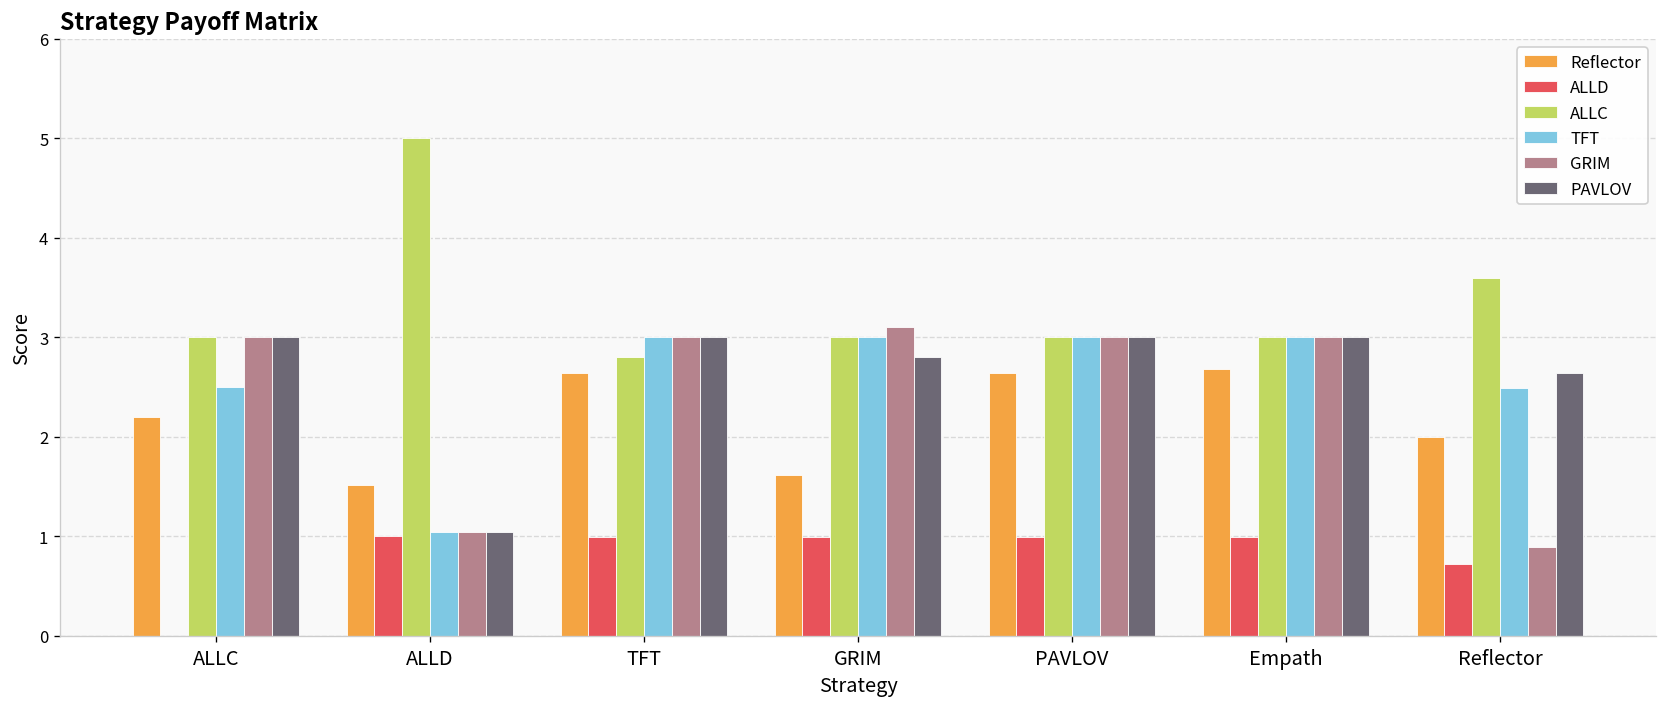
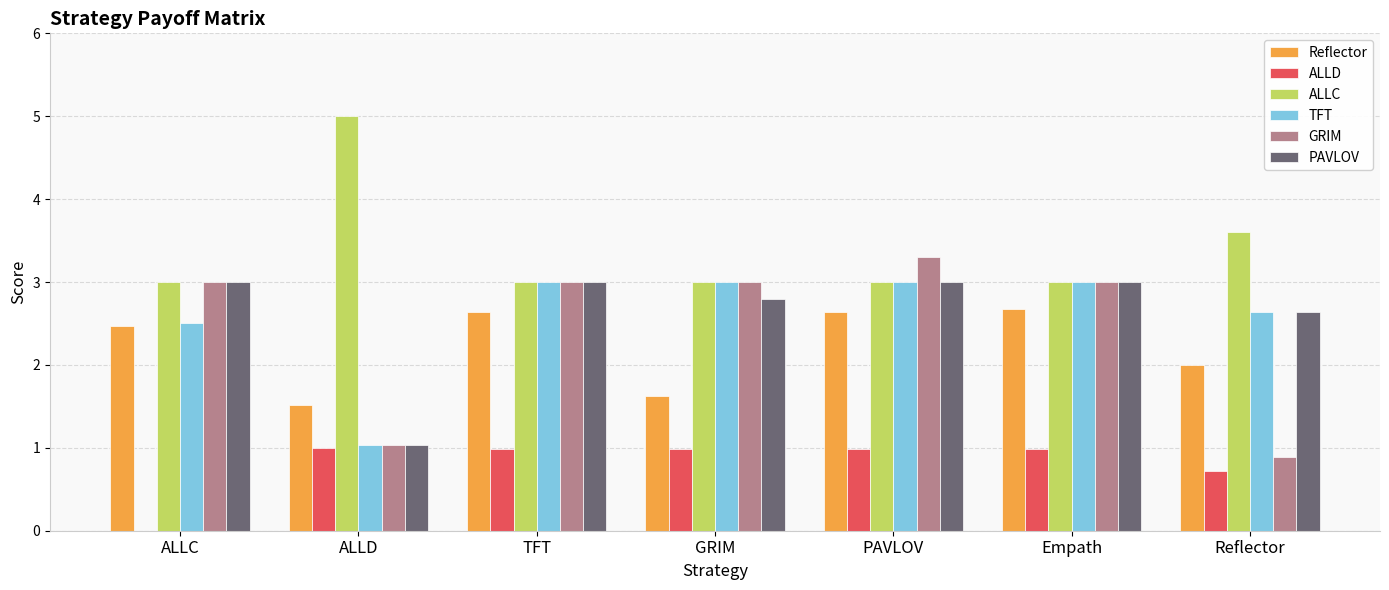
  {
    "Reflector": {
-     "ALLC": 2.2,
+     "ALLC": 2.5,
      "ALLD": 1.5,
      "TFT": 2.6,
      "GRIM": 1.6,
      "PAVLOV": 2.6,
      "Empath": 2.7,
      "Reflector": 2.0
    },
    "ALLD": {
      "ALLC": 0.0,
      "ALLD": 1.0,
      "TFT": 1.0,
      "GRIM": 1.0,
      "PAVLOV": 1.0,
      "Empath": 1.0,
      "Reflector": 0.7
    },
    "ALLC": {
      "ALLC": 3.0,
      "ALLD": 5.0,
-     "TFT": 2.8,
+     "TFT": 3.0,
      "GRIM": 3.0,
      "PAVLOV": 3.0,
      "Empath": 3.0,
      "Reflector": 3.6
    },
    "TFT": {
      "ALLC": 2.5,
      "ALLD": 1.0,
      "TFT": 3.0,
      "GRIM": 3.0,
      "PAVLOV": 3.0,
      "Empath": 3.0,
-     "Reflector": 2.5
+     "Reflector": 2.6
    },
    "GRIM": {
      "ALLC": 3.0,
      "ALLD": 1.0,
      "TFT": 3.0,
-     "GRIM": 3.1,
-     "PAVLOV": 3.0,
+     "GRIM": 3.0,
+     "PAVLOV": 3.3,
      "Empath": 3.0,
      "Reflector": 0.9
    },
    "PAVLOV": {
      "ALLC": 3.0,
      "ALLD": 1.0,
      "TFT": 3.0,
      "GRIM": 2.8,
      "PAVLOV": 3.0,
      "Empath": 3.0,
      "Reflector": 2.6
    }
  }
